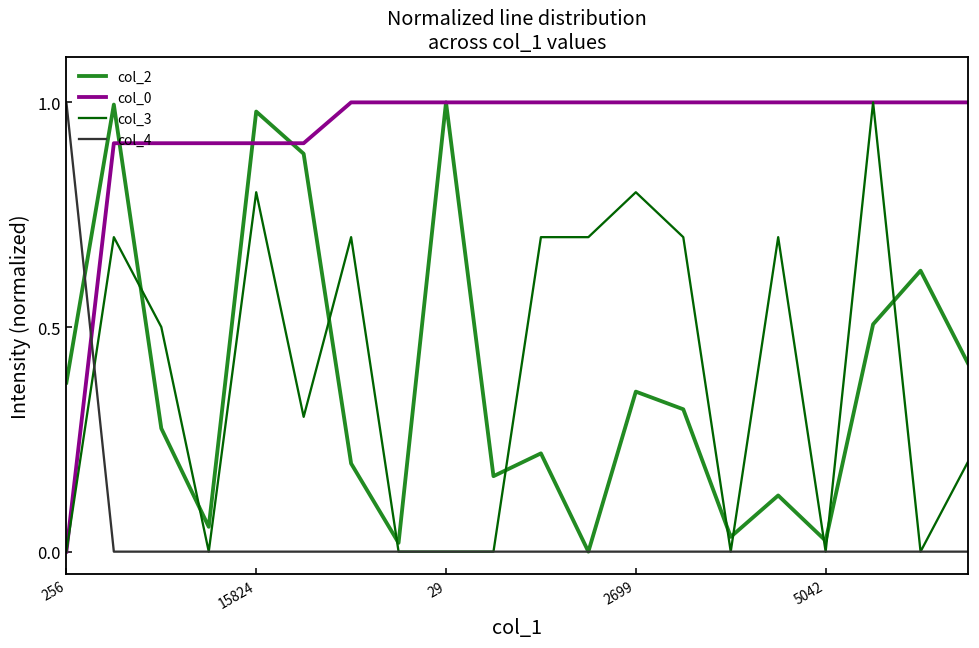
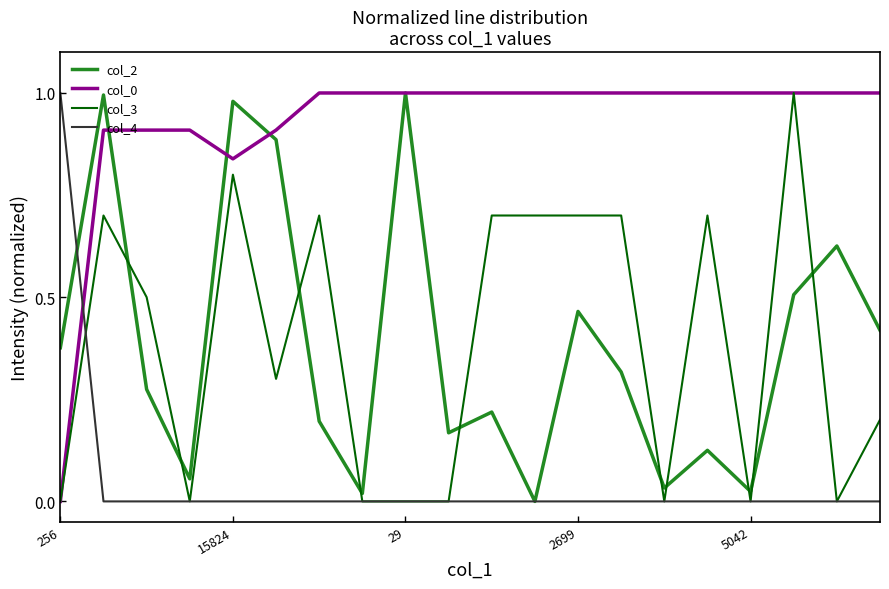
  {
    "col_2": {
      "256": 0.38,
      "15824": 0.98,
-     "2699": 0.36,
+     "2699": 0.47,
      "5042": 0.02
    },
    "col_0": {
-     "15824": 0.91,
+     "15824": 0.84,
      "2699": 1.00,
      "5042": 1.00
    },
    "col_3": {
      "15824": 0.80,
-     "2699": 0.80
+     "2699": 0.70
    },
    "col_4": {
      "256": 1.00,
      "15824": 0.00,
      "2699": 0.00
    }
  }
